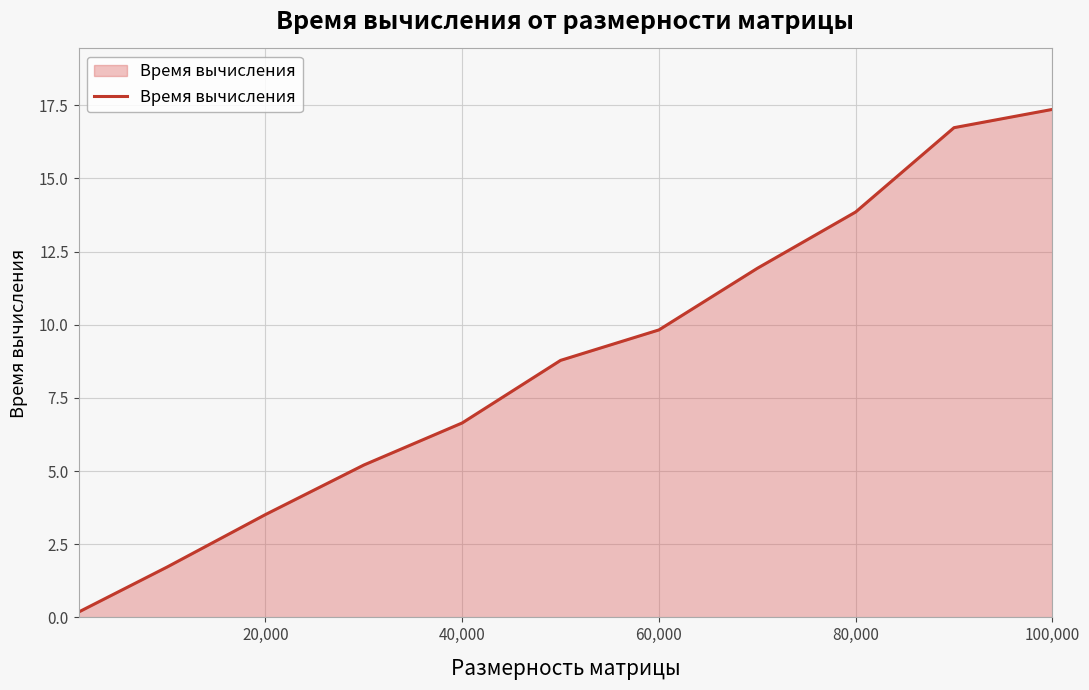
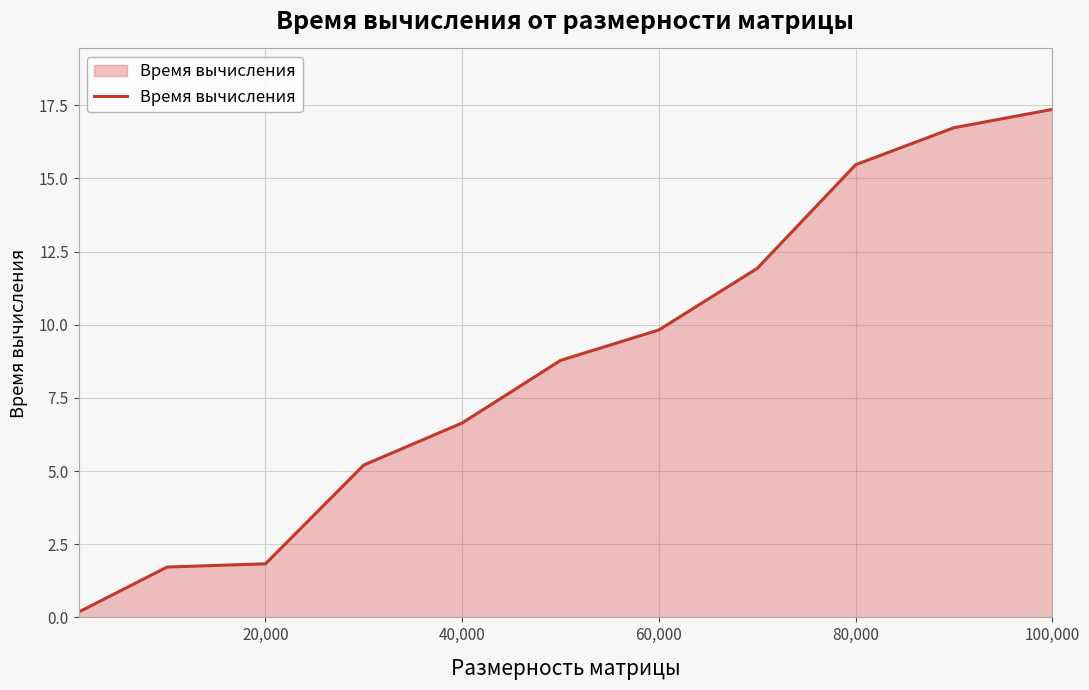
  {
-   "20,000": 3.5,
+   "20,000": 1.8,
    "40,000": 6.6,
    "60,000": 9.8,
-   "80,000": 13.8,
+   "80,000": 15.5,
    "100,000": 17.4
  }
